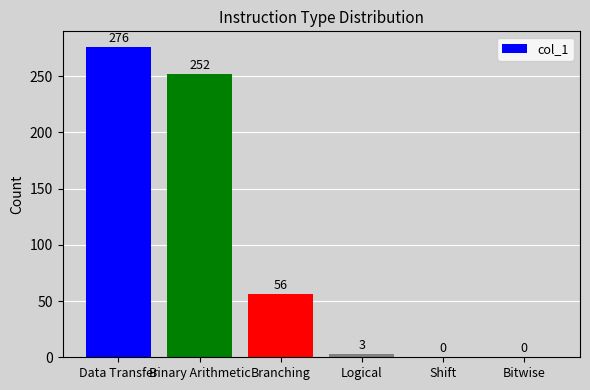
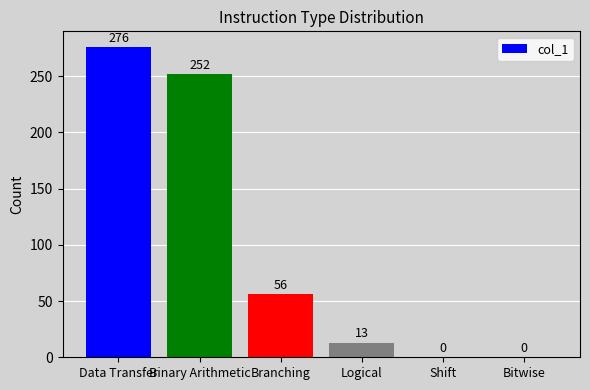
  {
    "Data Transfer": 276,
    "Binary Arithmetic": 252,
    "Branching": 56,
-   "Logical": 3,
+   "Logical": 13,
    "Shift": 0,
    "Bitwise": 0
  }
